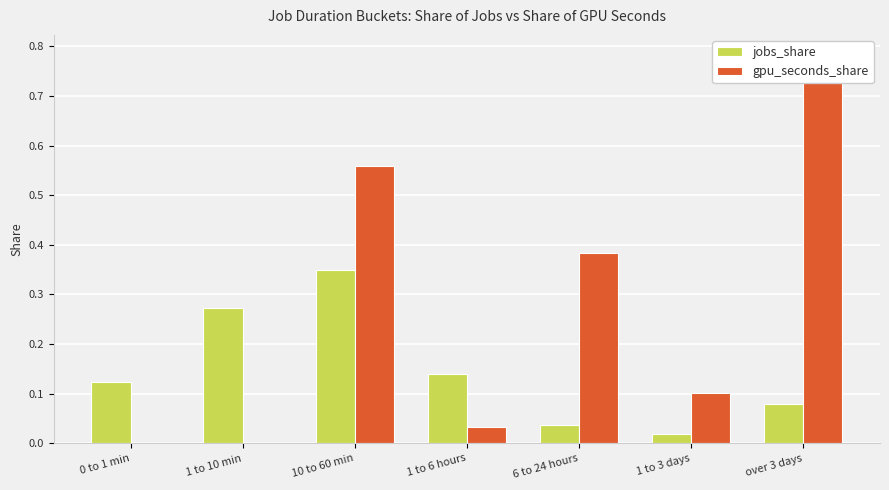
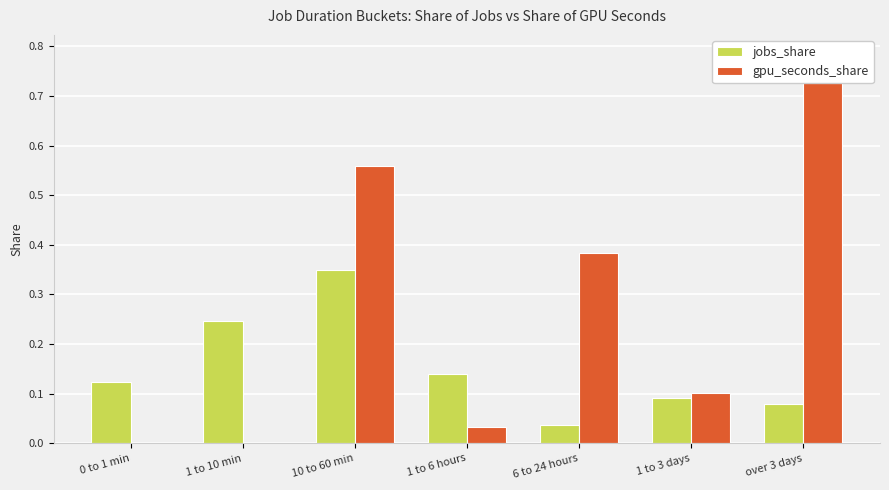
  {
    "jobs_share": {
      "0 to 1 min": 0.12,
-     "1 to 10 min": 0.27,
+     "1 to 10 min": 0.25,
      "10 to 60 min": 0.35,
      "1 to 6 hours": 0.14,
      "6 to 24 hours": 0.04,
-     "1 to 3 days": 0.02,
+     "1 to 3 days": 0.09,
      "over 3 days": 0.08
    },
    "gpu_seconds_share": {
      "10 to 60 min": 0.56,
      "1 to 6 hours": 0.03,
      "6 to 24 hours": 0.38,
      "1 to 3 days": 0.10
    }
  }
